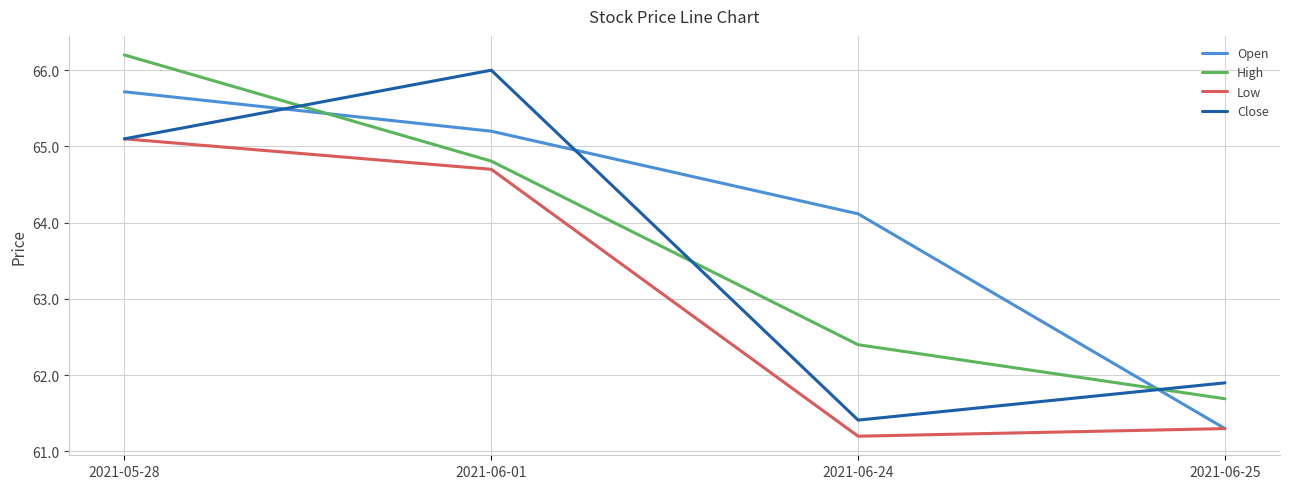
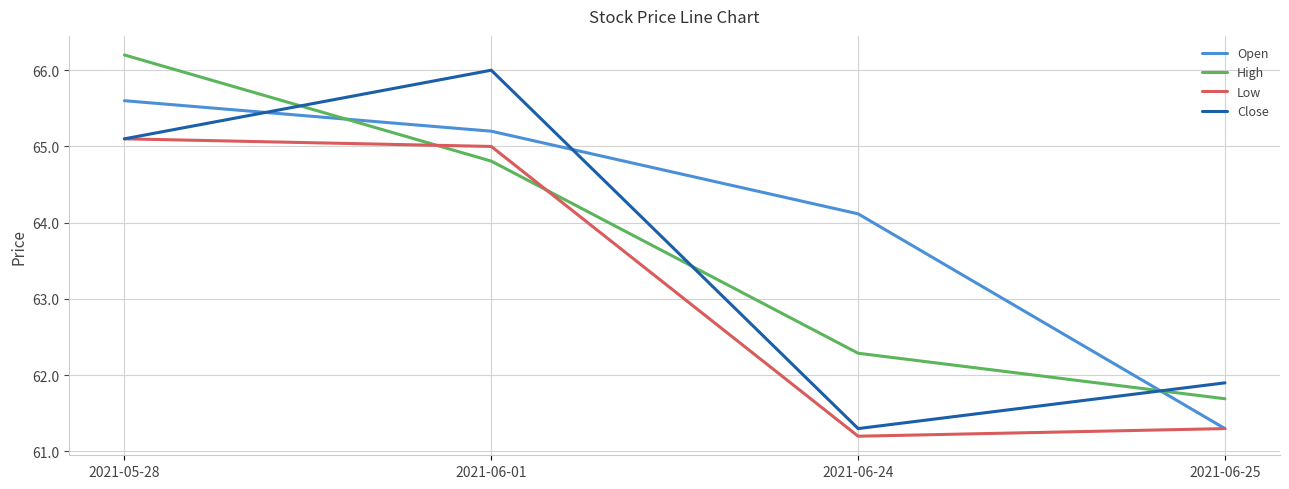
  {
    "Open": {
-     "2021-05-28": 65.7,
+     "2021-05-28": 65.6,
      "2021-06-01": 65.2,
      "2021-06-24": 64.1
    },
    "High": {
      "2021-05-28": 66.2,
      "2021-06-01": 64.8,
-     "2021-06-24": 62.4,
+     "2021-06-24": 62.3,
      "2021-06-25": 61.7
    },
    "Low": {
-     "2021-06-01": 64.7,
+     "2021-06-01": 65.0,
      "2021-06-24": 61.2
    },
    "Close": {
      "2021-06-01": 66.0,
-     "2021-06-24": 61.4,
+     "2021-06-24": 61.3,
      "2021-06-25": 61.9
    }
  }
